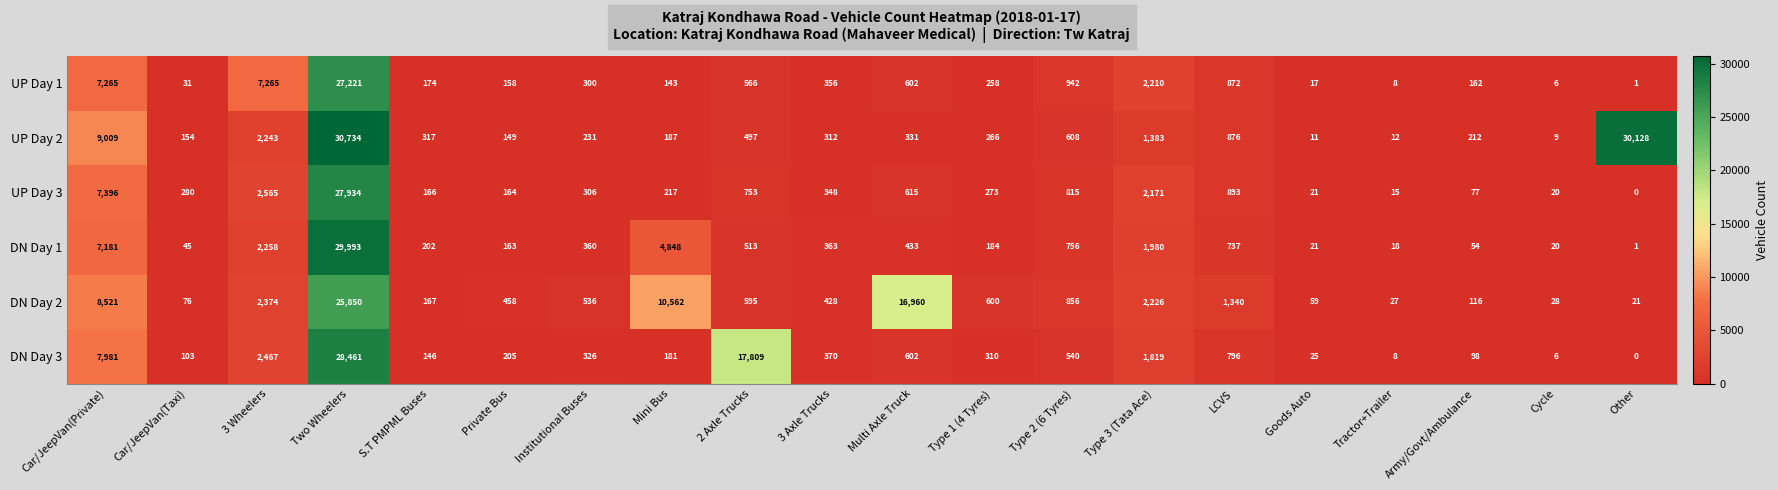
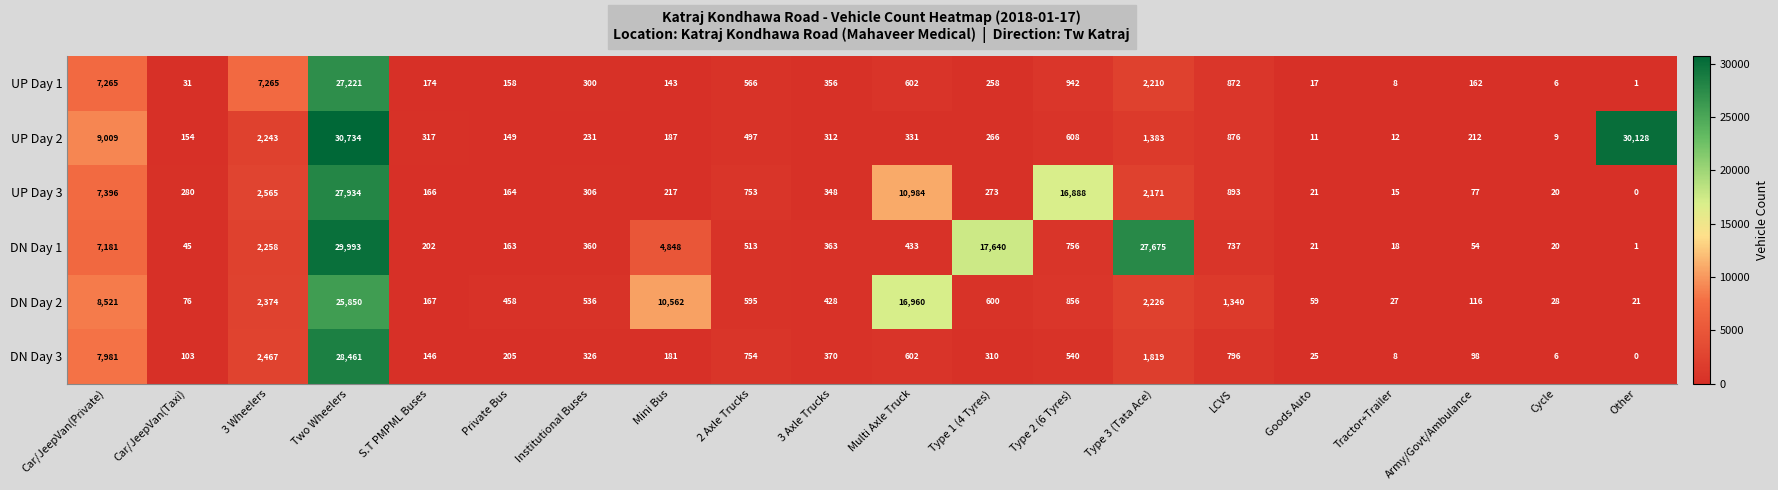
  {
    "UP Day 1": {
      "Car/JeepVan(Private)": "7,265",
      "Car/JeepVan(Taxi)": "31",
      "3 Wheelers": "7,265",
      "Two Wheelers": "27,221",
      "S.T PMPML Buses": "174",
      "Private Bus": "158",
      "Institutional Buses": "300",
      "Mini Bus": "143",
      "2 Axle Trucks": "566",
      "3 Axle Trucks": "356",
      "Multi Axle Truck": "602",
      "Type 1 (4 Tyres)": "258",
      "Type 2 (6 Tyres)": "942",
      "Type 3 (Tata Ace)": "2,210",
      "LCVS": "872",
      "Goods Auto": "17",
      "Tractor+Trailer": "8",
      "Army/Govt/Ambulance": "162",
      "Cycle": "6",
      "Other": "1"
    },
    "UP Day 2": {
      "Car/JeepVan(Private)": "9,009",
      "Car/JeepVan(Taxi)": "154",
      "3 Wheelers": "2,243",
      "Two Wheelers": "30,734",
      "S.T PMPML Buses": "317",
      "Private Bus": "149",
      "Institutional Buses": "231",
      "Mini Bus": "187",
      "2 Axle Trucks": "497",
      "3 Axle Trucks": "312",
      "Multi Axle Truck": "331",
      "Type 1 (4 Tyres)": "266",
      "Type 2 (6 Tyres)": "608",
      "Type 3 (Tata Ace)": "1,383",
      "LCVS": "876",
      "Goods Auto": "11",
      "Tractor+Trailer": "12",
      "Army/Govt/Ambulance": "212",
      "Cycle": "9",
      "Other": "30,128"
    },
    "UP Day 3": {
      "Car/JeepVan(Private)": "7,396",
      "Car/JeepVan(Taxi)": "280",
      "3 Wheelers": "2,565",
      "Two Wheelers": "27,934",
      "S.T PMPML Buses": "166",
      "Private Bus": "164",
      "Institutional Buses": "306",
      "Mini Bus": "217",
      "2 Axle Trucks": "753",
      "3 Axle Trucks": "348",
-     "Multi Axle Truck": "615",
+     "Multi Axle Truck": "10,984",
      "Type 1 (4 Tyres)": "273",
-     "Type 2 (6 Tyres)": "815",
+     "Type 2 (6 Tyres)": "16,888",
      "Type 3 (Tata Ace)": "2,171",
      "LCVS": "893",
      "Goods Auto": "21",
      "Tractor+Trailer": "15",
      "Army/Govt/Ambulance": "77",
      "Cycle": "20",
      "Other": "0"
    },
    "DN Day 1": {
      "Car/JeepVan(Private)": "7,181",
      "Car/JeepVan(Taxi)": "45",
      "3 Wheelers": "2,258",
      "Two Wheelers": "29,993",
      "S.T PMPML Buses": "202",
      "Private Bus": "163",
      "Institutional Buses": "360",
      "Mini Bus": "4,848",
      "2 Axle Trucks": "513",
      "3 Axle Trucks": "363",
      "Multi Axle Truck": "433",
-     "Type 1 (4 Tyres)": "184",
+     "Type 1 (4 Tyres)": "17,640",
      "Type 2 (6 Tyres)": "756",
-     "Type 3 (Tata Ace)": "1,980",
+     "Type 3 (Tata Ace)": "27,675",
      "LCVS": "737",
      "Goods Auto": "21",
      "Tractor+Trailer": "18",
      "Army/Govt/Ambulance": "54",
      "Cycle": "20",
      "Other": "1"
    },
    "DN Day 2": {
      "Car/JeepVan(Private)": "8,521",
      "Car/JeepVan(Taxi)": "76",
      "3 Wheelers": "2,374",
      "Two Wheelers": "25,850",
      "S.T PMPML Buses": "167",
      "Private Bus": "458",
      "Institutional Buses": "536",
      "Mini Bus": "10,562",
      "2 Axle Trucks": "595",
      "3 Axle Trucks": "428",
      "Multi Axle Truck": "16,960",
      "Type 1 (4 Tyres)": "600",
      "Type 2 (6 Tyres)": "856",
      "Type 3 (Tata Ace)": "2,226",
      "LCVS": "1,340",
      "Goods Auto": "59",
      "Tractor+Trailer": "27",
      "Army/Govt/Ambulance": "116",
      "Cycle": "28",
      "Other": "21"
    },
    "DN Day 3": {
      "Car/JeepVan(Private)": "7,981",
      "Car/JeepVan(Taxi)": "103",
      "3 Wheelers": "2,467",
      "Two Wheelers": "28,461",
      "S.T PMPML Buses": "146",
      "Private Bus": "205",
      "Institutional Buses": "326",
      "Mini Bus": "181",
-     "2 Axle Trucks": "17,809",
+     "2 Axle Trucks": "754",
      "3 Axle Trucks": "370",
      "Multi Axle Truck": "602",
      "Type 1 (4 Tyres)": "310",
      "Type 2 (6 Tyres)": "540",
      "Type 3 (Tata Ace)": "1,819",
      "LCVS": "796",
      "Goods Auto": "25",
      "Tractor+Trailer": "8",
      "Army/Govt/Ambulance": "98",
      "Cycle": "6",
      "Other": "0"
    }
  }
